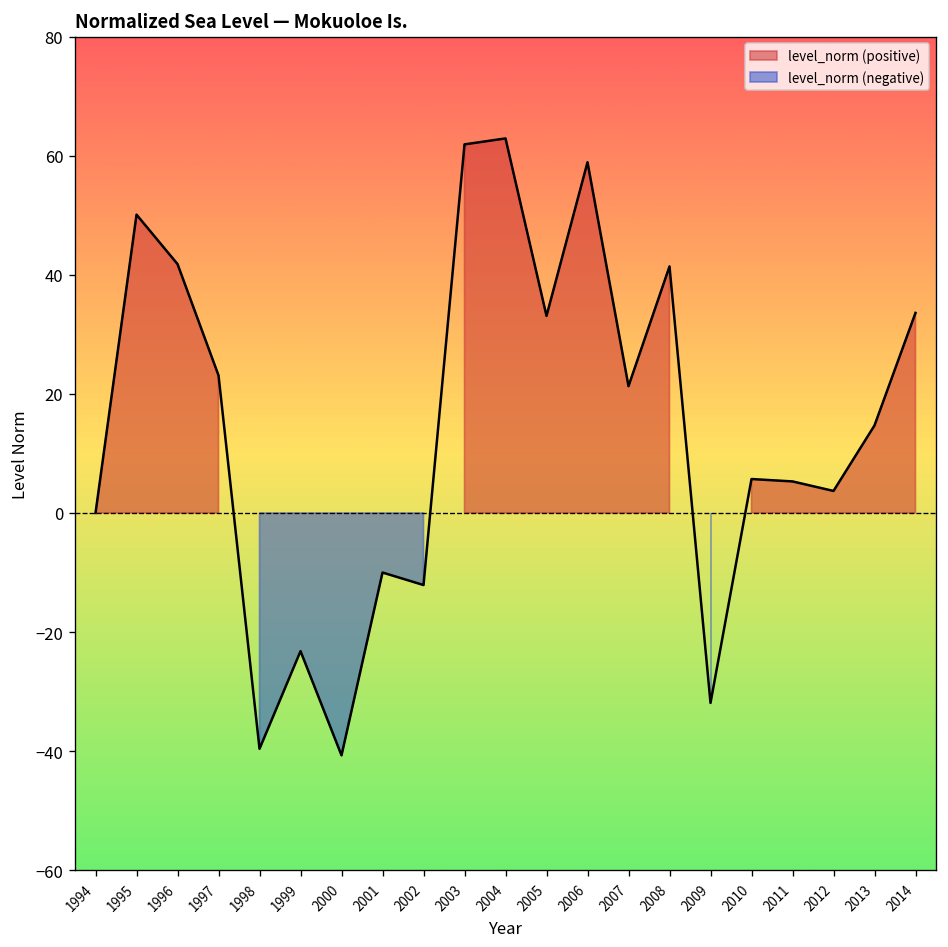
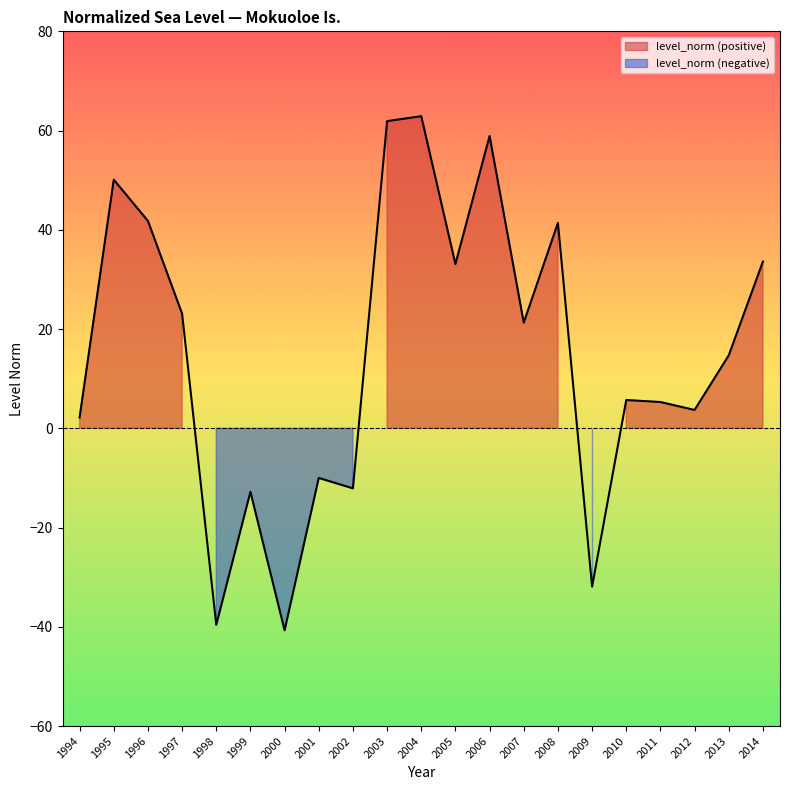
  {
-   "1994": 0,
+   "1994": 2,
    "1995": 50,
    "1996": 42,
    "1997": 23,
    "1998": -40,
-   "1999": -23,
+   "1999": -13,
    "2000": -41,
    "2001": -10,
    "2002": -12,
    "2003": 62,
    "2004": 63,
    "2005": 33,
    "2006": 59,
    "2007": 21,
    "2008": 41,
    "2009": -32,
    "2010": 6,
    "2011": 5,
    "2012": 4,
    "2013": 15,
    "2014": 34
  }
